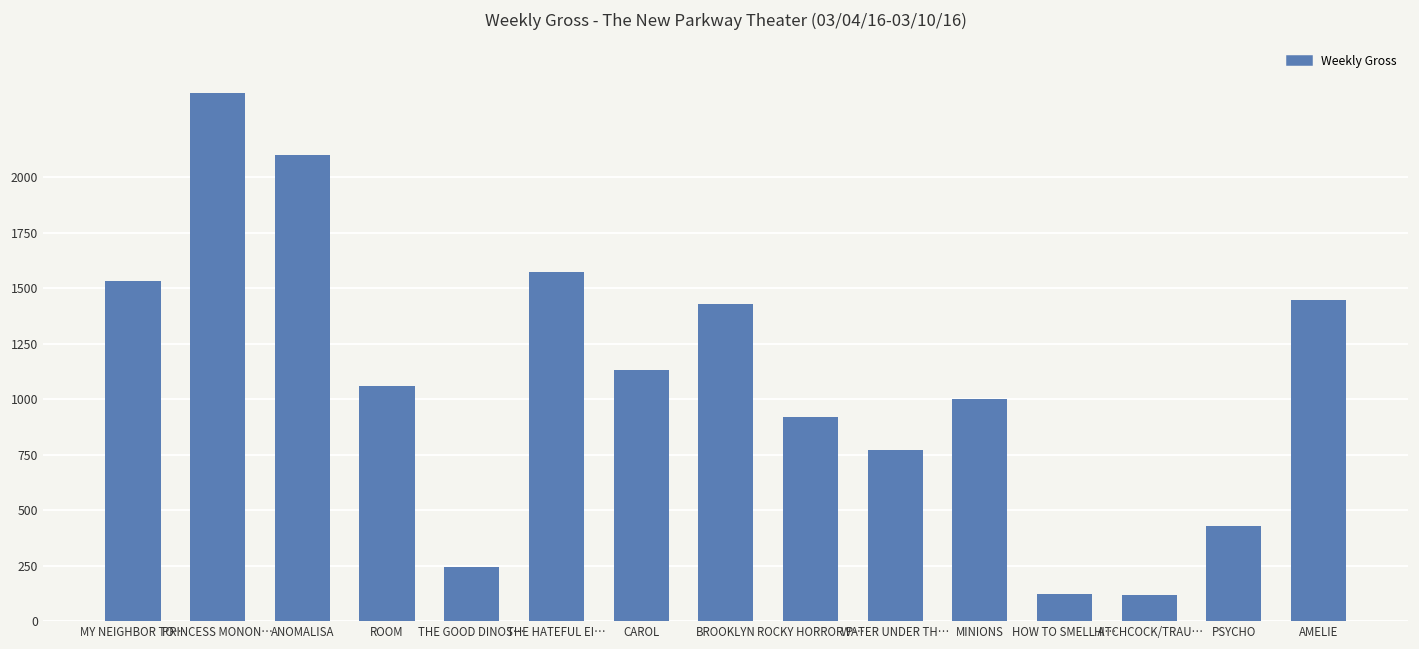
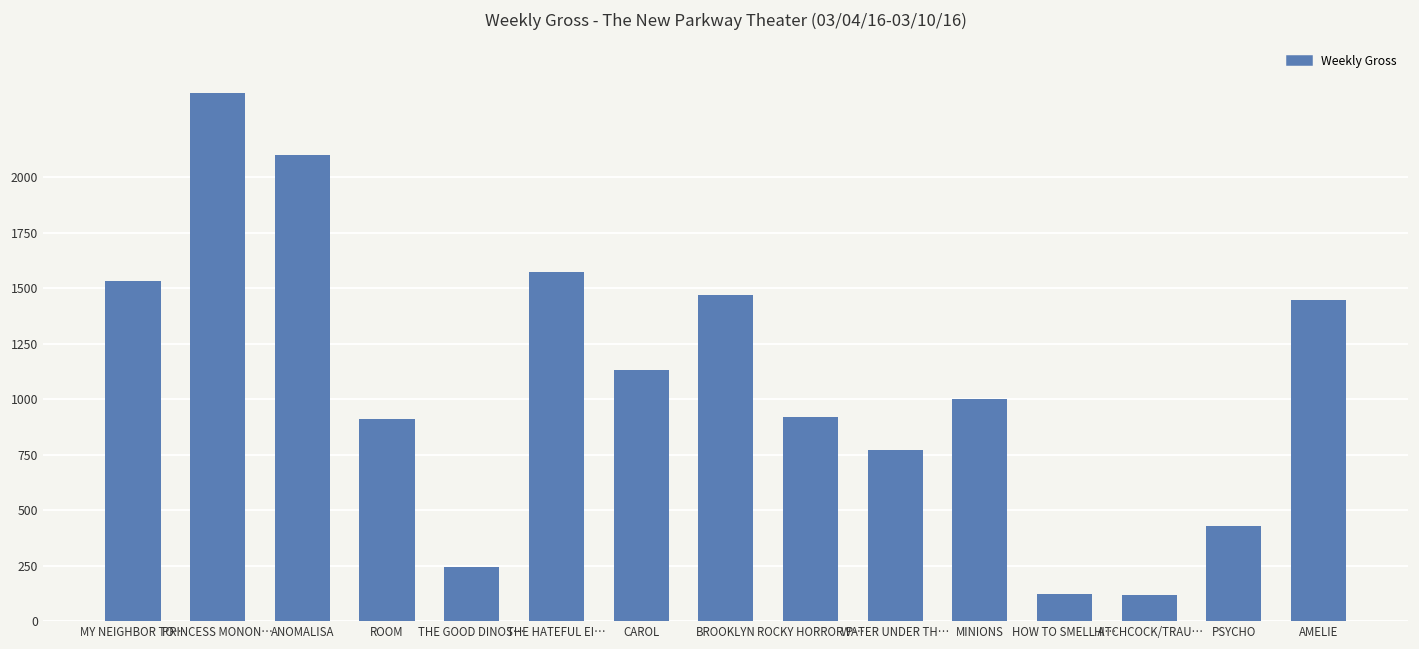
  {
    "ANOMALISA": 2100,
-   "ROOM": 1060,
+   "ROOM": 910,
    "CAROL": 1130,
-   "BROOKLYN": 1430,
+   "BROOKLYN": 1470,
    "MINIONS": 1000,
    "PSYCHO": 430,
    "AMELIE": 1450
  }
